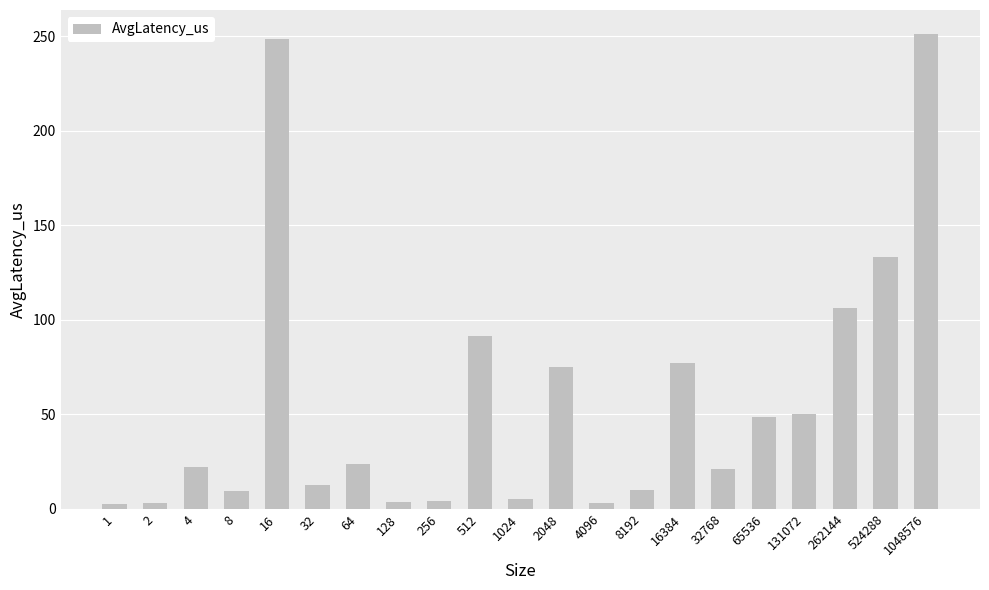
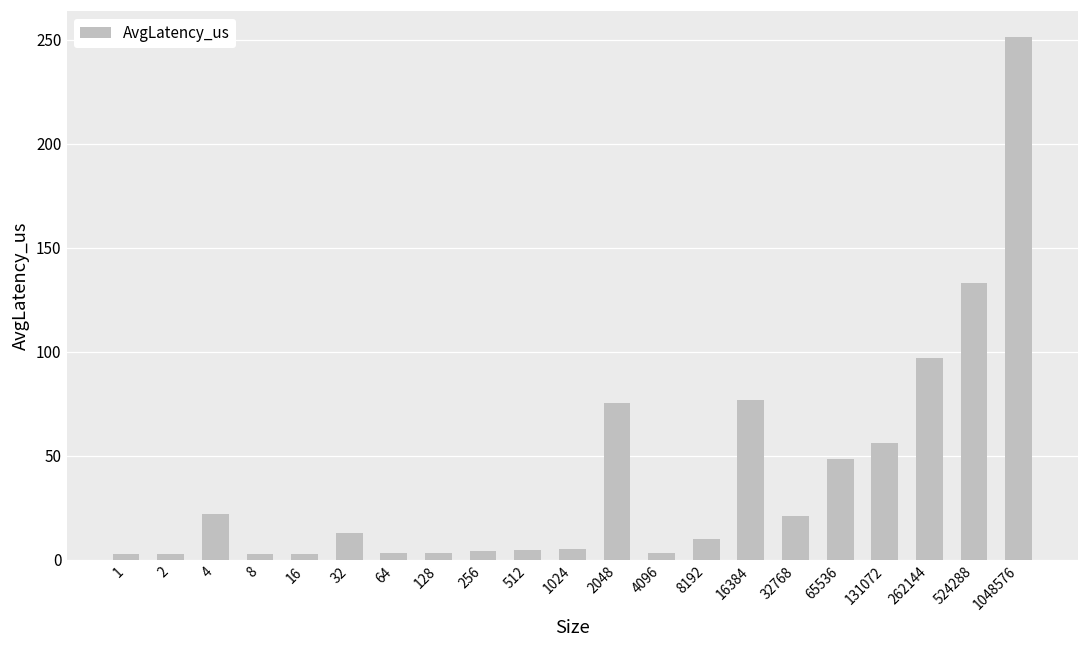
  {
    "1": 3,
    "2": 3,
    "4": 22,
-   "8": 9,
-   "16": 249,
+   "8": 3,
+   "16": 3,
    "32": 13,
-   "64": 24,
+   "64": 3,
    "128": 3,
    "256": 4,
-   "512": 92,
+   "512": 5,
    "1024": 5,
    "2048": 75,
    "4096": 3,
    "8192": 10,
    "16384": 77,
    "32768": 21,
    "65536": 48,
-   "131072": 50,
-   "262144": 106,
+   "131072": 56,
+   "262144": 97,
    "524288": 133,
    "1048576": 251
  }
